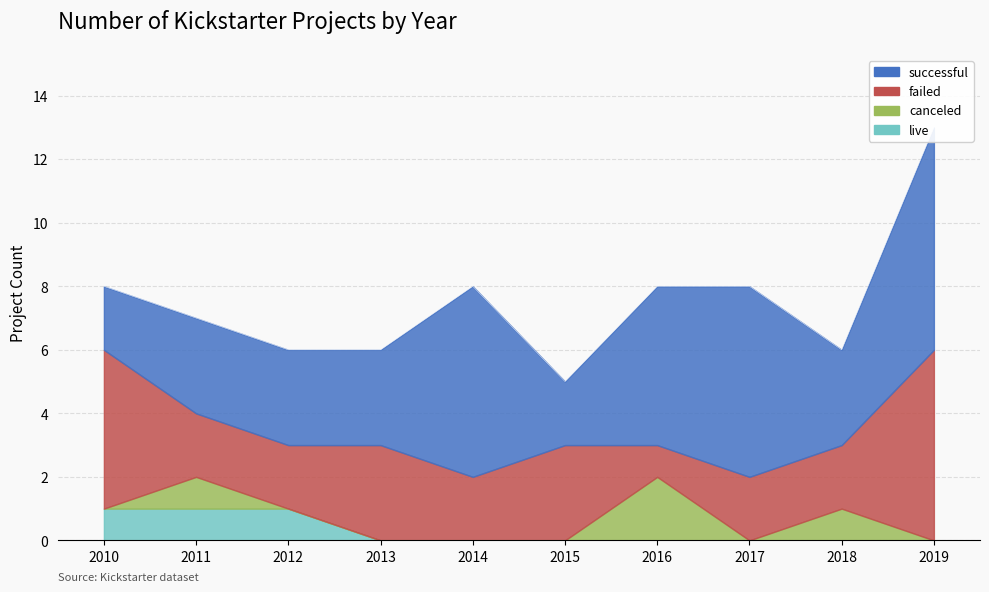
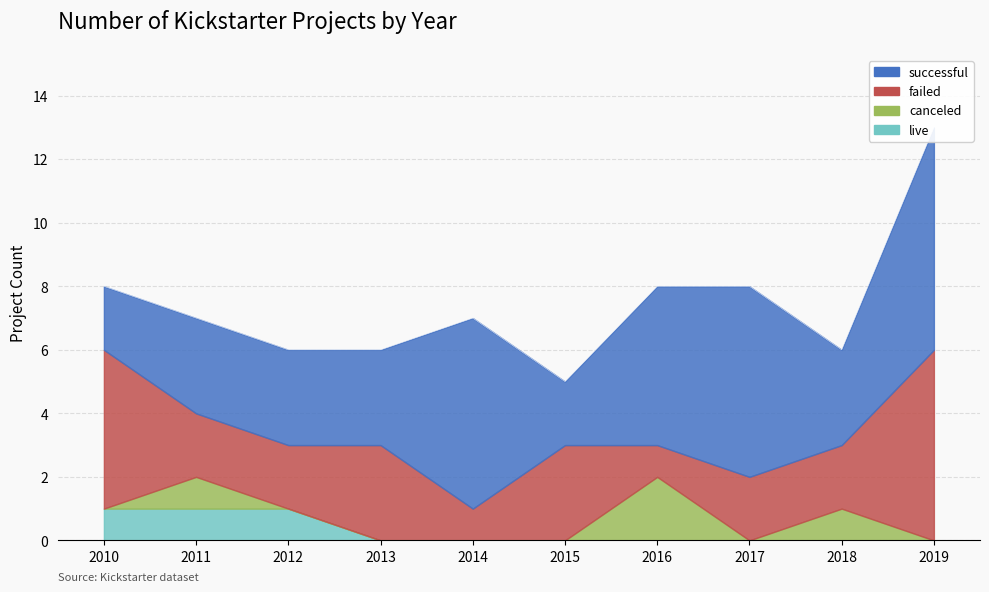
  {
    "live": {
      "2011": 1,
      "2016": 0,
      "2018": 0
    },
    "failed": {
      "2010": 5,
      "2011": 2,
      "2012": 2,
      "2013": 3,
-     "2014": 2,
+     "2014": 1,
      "2015": 3,
      "2016": 1,
      "2017": 2,
      "2018": 2,
      "2019": 6
    },
    "successful": {
      "2010": 2,
      "2011": 3,
      "2012": 3,
      "2013": 3,
      "2014": 6,
      "2015": 2,
      "2016": 5,
      "2017": 6,
      "2018": 3
    }
  }
